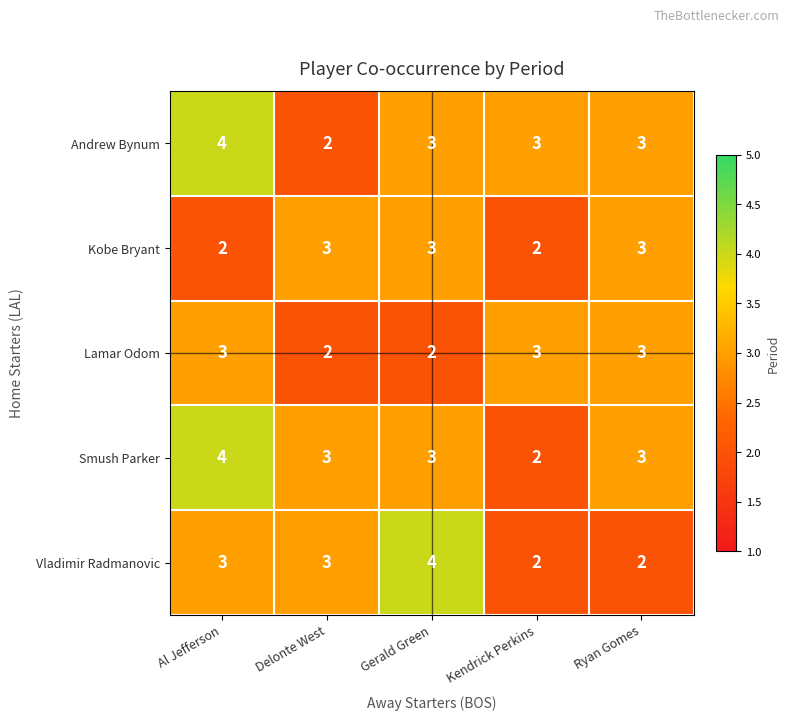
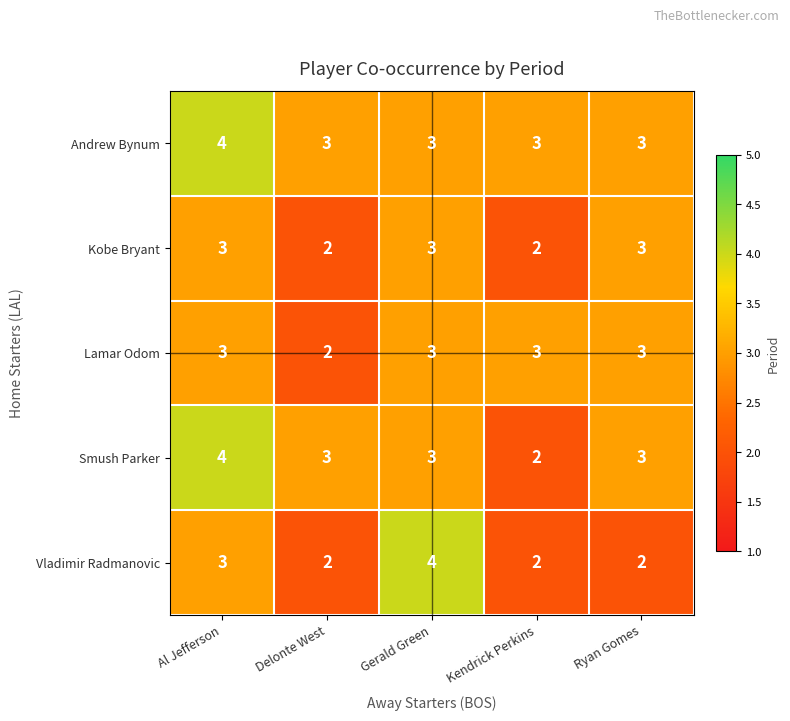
  {
    "Andrew Bynum": {
      "Al Jefferson": 4,
-     "Delonte West": 2,
+     "Delonte West": 3,
      "Gerald Green": 3,
      "Kendrick Perkins": 3,
      "Ryan Gomes": 3
    },
    "Kobe Bryant": {
-     "Al Jefferson": 2,
-     "Delonte West": 3,
+     "Al Jefferson": 3,
+     "Delonte West": 2,
      "Gerald Green": 3,
      "Kendrick Perkins": 2,
      "Ryan Gomes": 3
    },
    "Lamar Odom": {
      "Al Jefferson": 3,
      "Delonte West": 2,
-     "Gerald Green": 2,
+     "Gerald Green": 3,
      "Kendrick Perkins": 3,
      "Ryan Gomes": 3
    },
    "Smush Parker": {
      "Al Jefferson": 4,
      "Delonte West": 3,
      "Gerald Green": 3,
      "Kendrick Perkins": 2,
      "Ryan Gomes": 3
    },
    "Vladimir Radmanovic": {
      "Al Jefferson": 3,
-     "Delonte West": 3,
+     "Delonte West": 2,
      "Gerald Green": 4,
      "Kendrick Perkins": 2,
      "Ryan Gomes": 2
    }
  }
